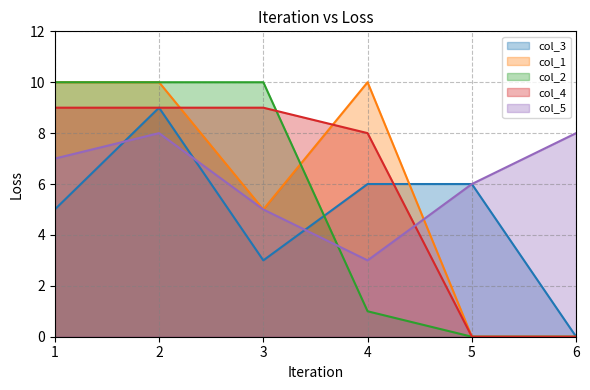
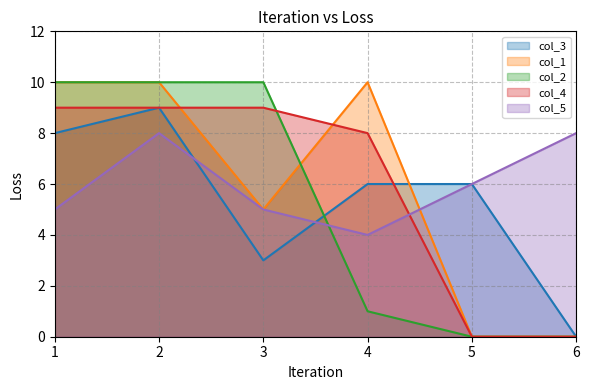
  {
    "col_3": {
-     "1": 5,
+     "1": 8,
      "3": 3,
      "4": 6
    },
    "col_2": {
      "3": 10,
      "4": 1
    },
    "col_5": {
-     "1": 7,
+     "1": 5,
      "2": 8,
-     "4": 3,
+     "4": 4,
      "6": 8
    }
  }
